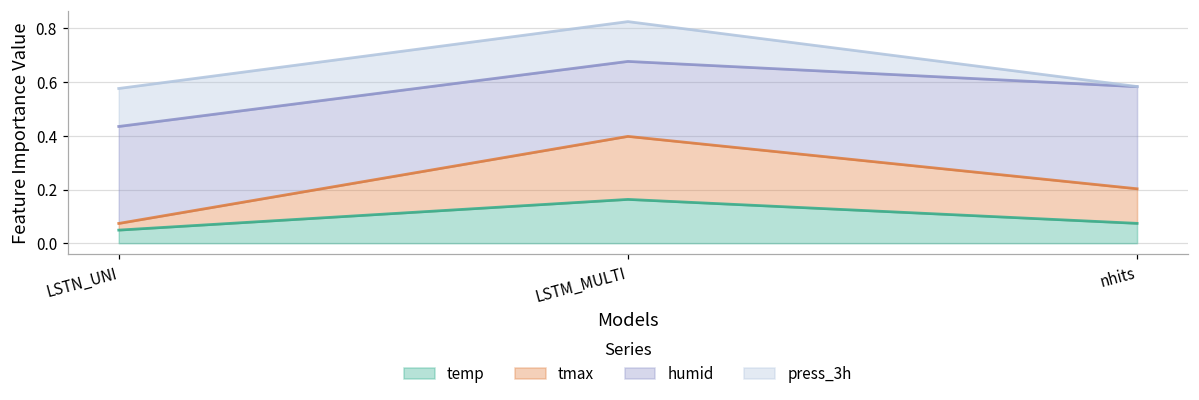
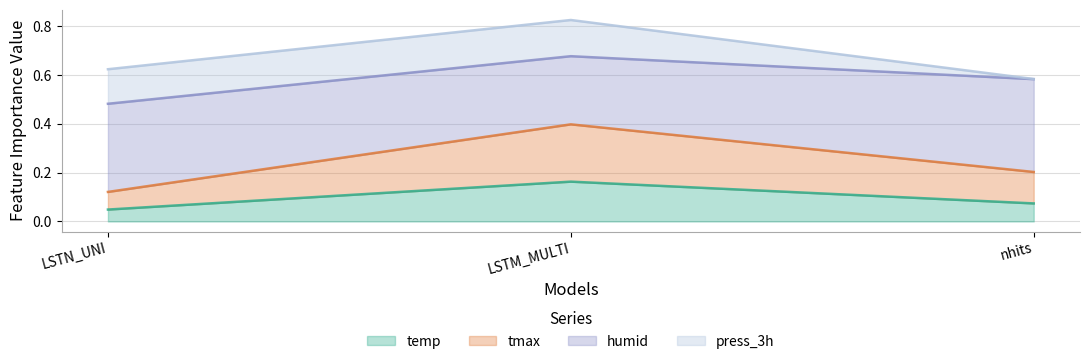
  {
    "tmax": {
-     "LSTN_UNI": 0.02,
+     "LSTN_UNI": 0.07,
      "LSTM_MULTI": 0.23,
      "nhits": 0.13
    }
  }
